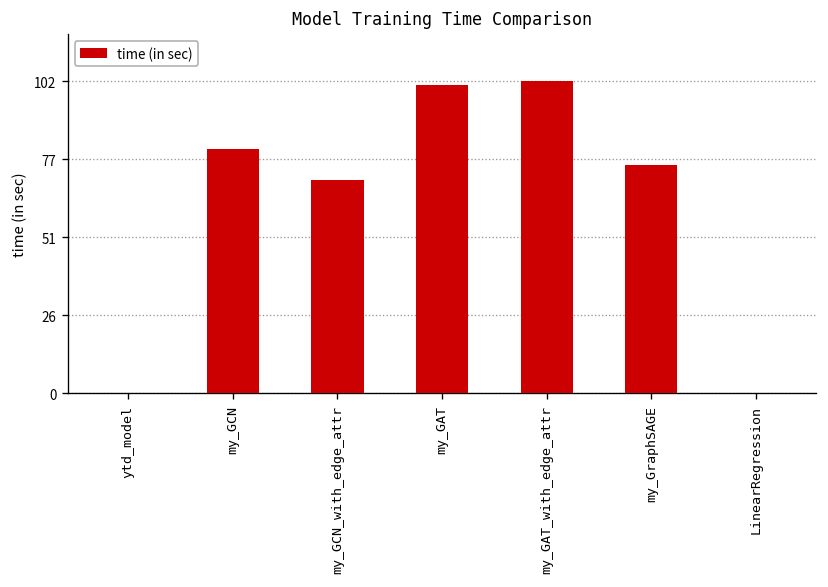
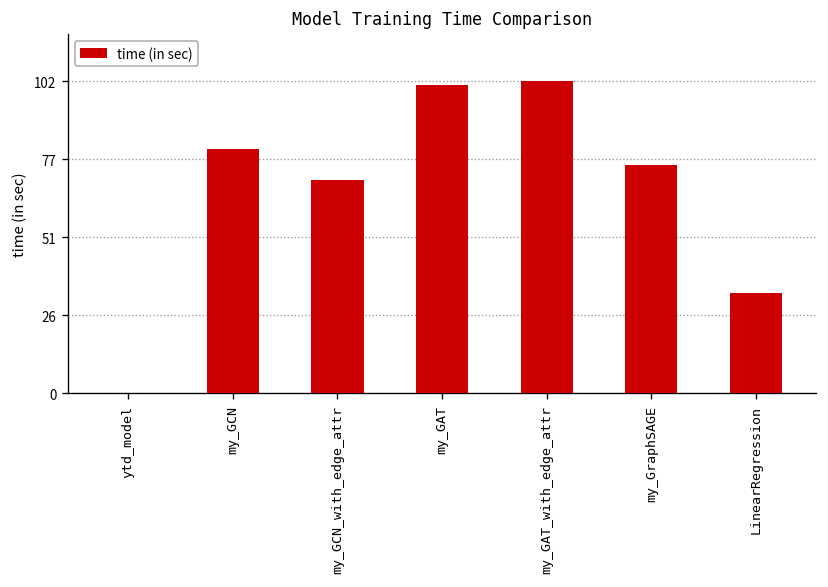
  {
    "ytd_model": 0,
    "my_GCN": 80,
    "my_GCN_with_edge_attr": 70,
    "my_GAT": 101,
    "my_GAT_with_edge_attr": 102,
    "my_GraphSAGE": 75,
-   "LinearRegression": 0
+   "LinearRegression": 33
  }
